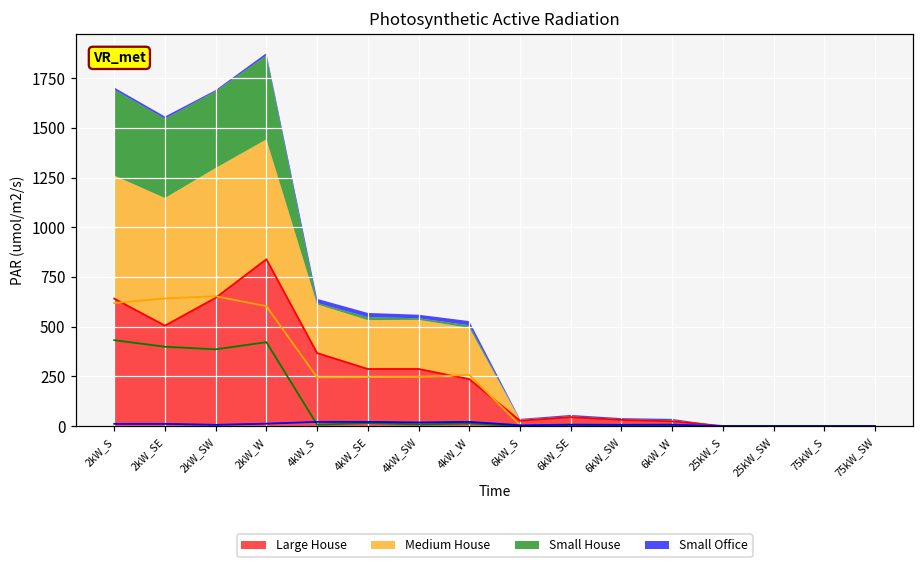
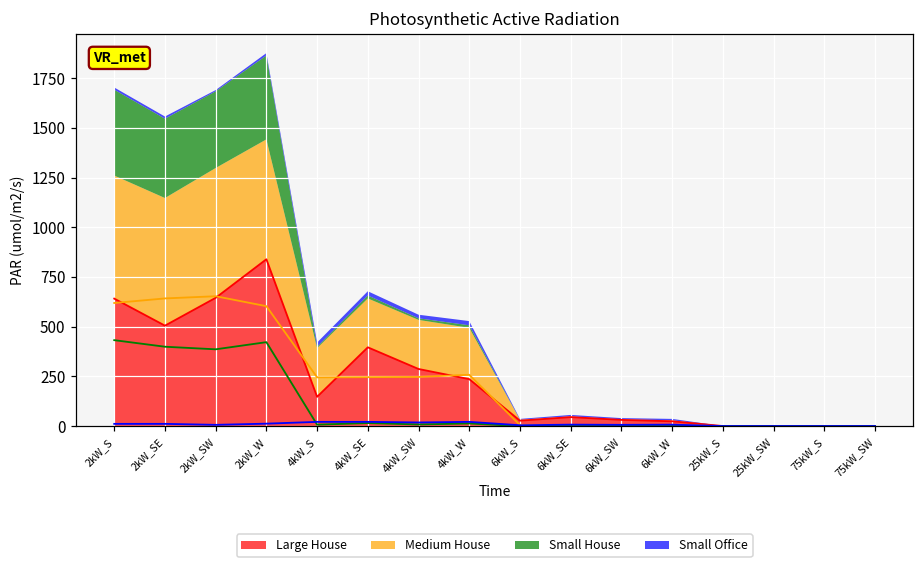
  {
    "Large House": {
      "2kW_S": 640,
      "2kW_SE": 510,
      "2kW_W": 840,
-     "4kW_S": 370,
-     "4kW_SE": 290,
+     "4kW_S": 150,
+     "4kW_SE": 400,
      "4kW_SW": 290,
      "4kW_W": 240
    }
  }
